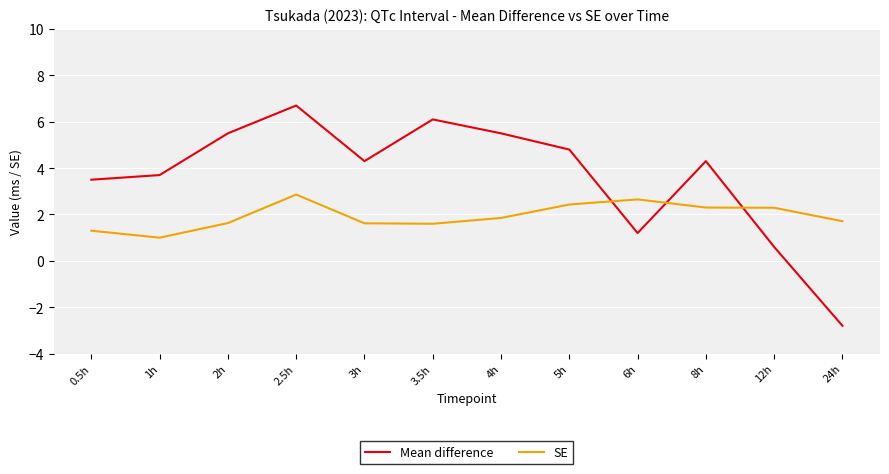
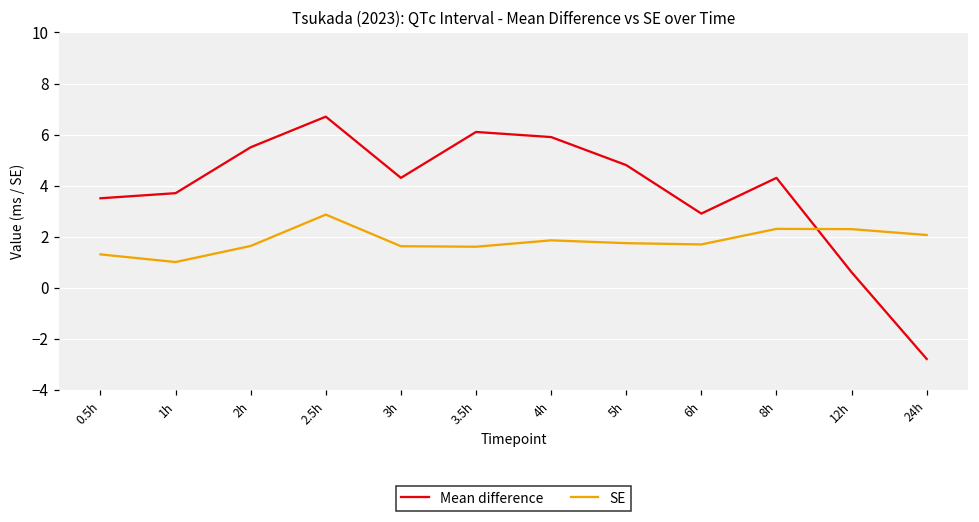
  {
    "Mean difference": {
      "0.5h": 3.5,
      "1h": 3.7,
      "2h": 5.5,
      "2.5h": 6.7,
      "3h": 4.3,
      "3.5h": 6.1,
-     "4h": 5.5,
+     "4h": 5.9,
      "5h": 4.8,
-     "6h": 1.2,
+     "6h": 2.9,
      "8h": 4.3,
      "12h": 0.6,
      "24h": -2.8
    },
    "SE": {
      "0.5h": 1.3,
      "1h": 1.0,
      "2h": 1.6,
      "2.5h": 2.9,
      "3h": 1.6,
      "3.5h": 1.6,
      "4h": 1.9,
-     "5h": 2.4,
-     "6h": 2.7,
+     "5h": 1.7,
+     "6h": 1.7,
      "8h": 2.3,
      "12h": 2.3,
-     "24h": 1.7
+     "24h": 2.1
    }
  }
